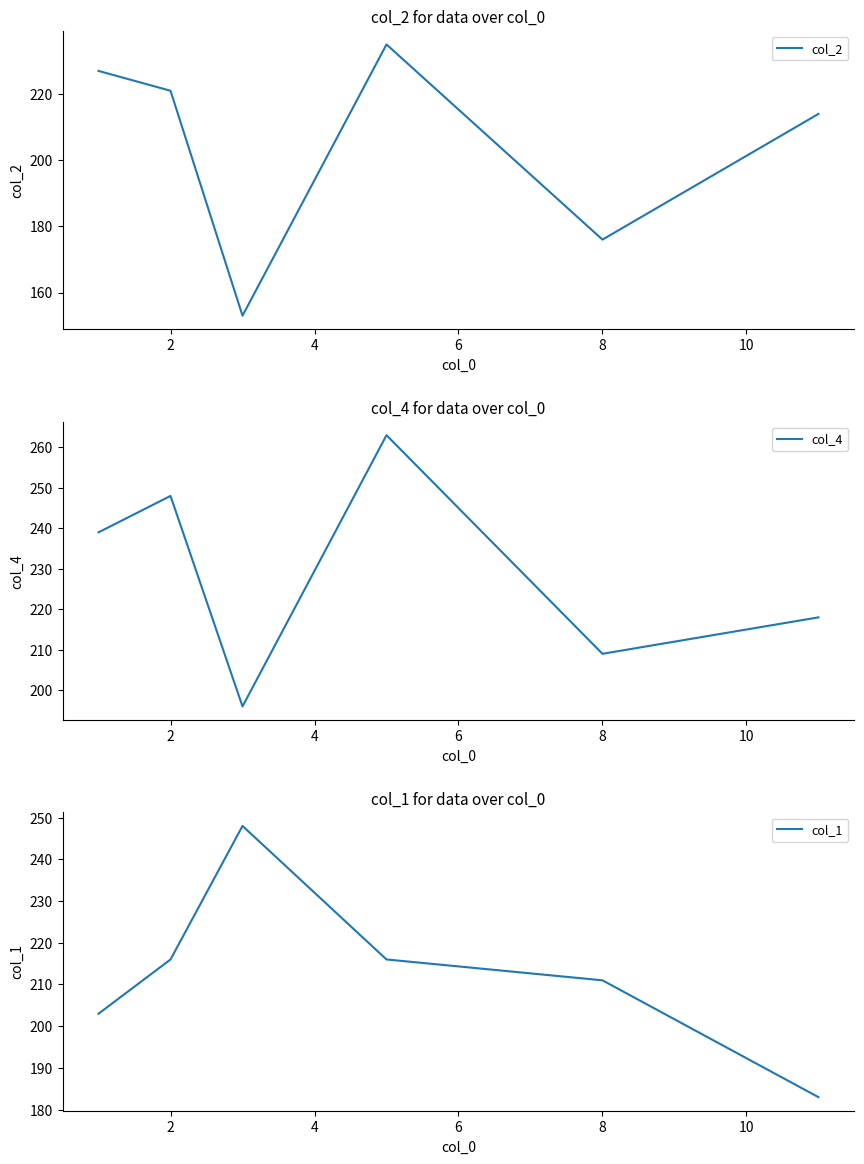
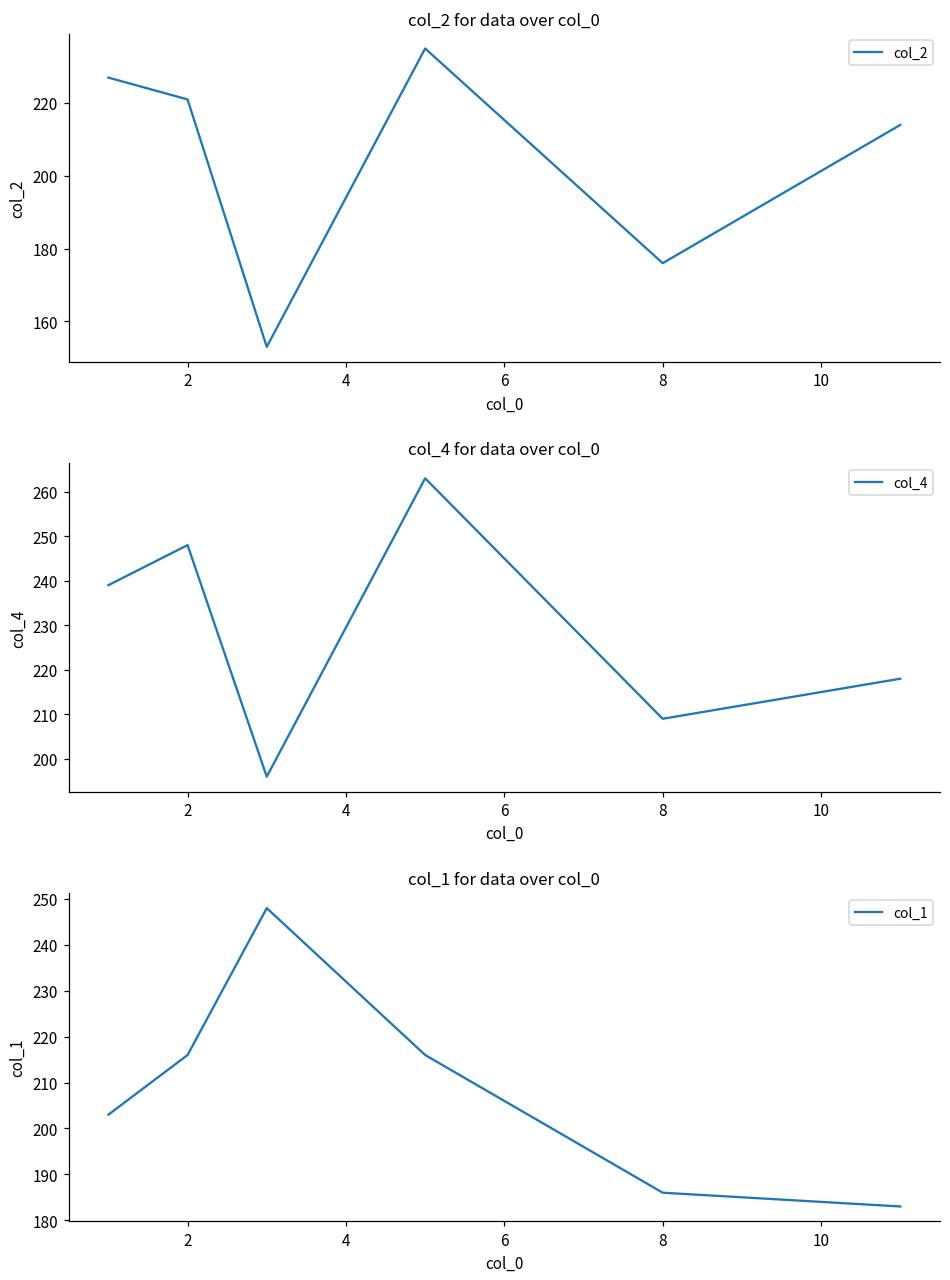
  {
    "col_2 for data over col_0": {
      "2": 221,
      "8": 176
    },
    "col_4 for data over col_0": {
      "2": 248,
      "8": 209
    },
    "col_1 for data over col_0": {
      "2": 216,
-     "8": 211
+     "8": 186
    }
  }
